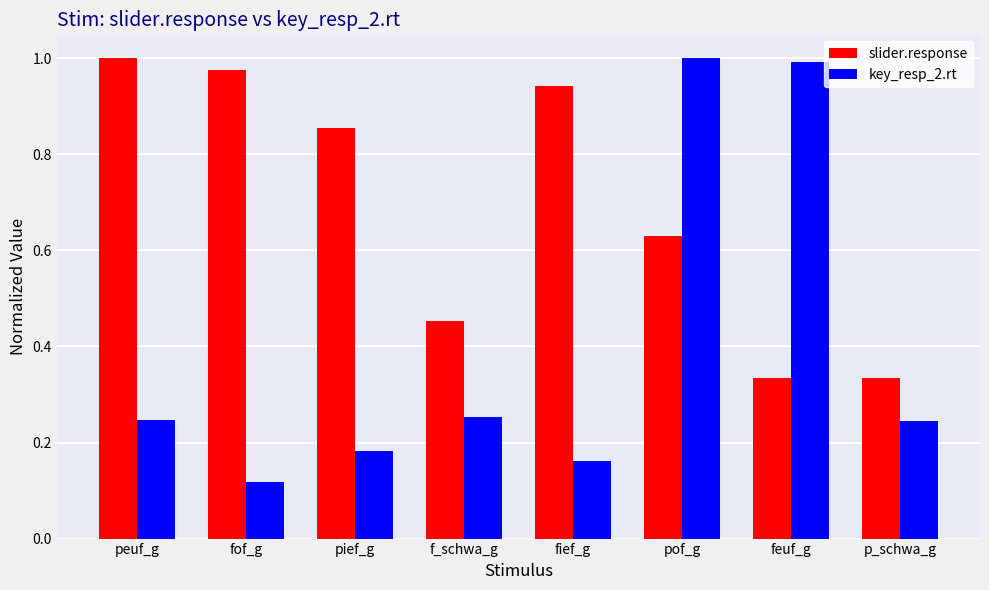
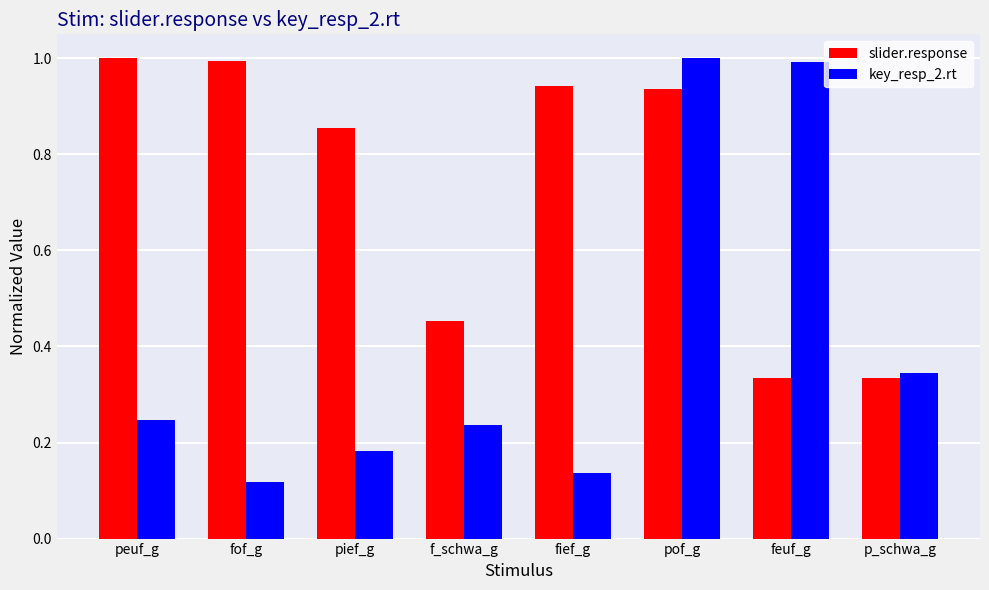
  {
    "slider.response": {
      "peuf_g": 1.00,
-     "fof_g": 0.97,
+     "fof_g": 0.99,
      "pief_g": 0.85,
      "f_schwa_g": 0.45,
      "fief_g": 0.94,
-     "pof_g": 0.63,
+     "pof_g": 0.94,
      "feuf_g": 0.34,
      "p_schwa_g": 0.34
    },
    "key_resp_2.rt": {
      "peuf_g": 0.25,
      "fof_g": 0.12,
      "pief_g": 0.18,
-     "f_schwa_g": 0.25,
-     "fief_g": 0.16,
+     "f_schwa_g": 0.24,
+     "fief_g": 0.14,
      "pof_g": 1.00,
      "feuf_g": 0.99,
-     "p_schwa_g": 0.25
+     "p_schwa_g": 0.35
    }
  }
